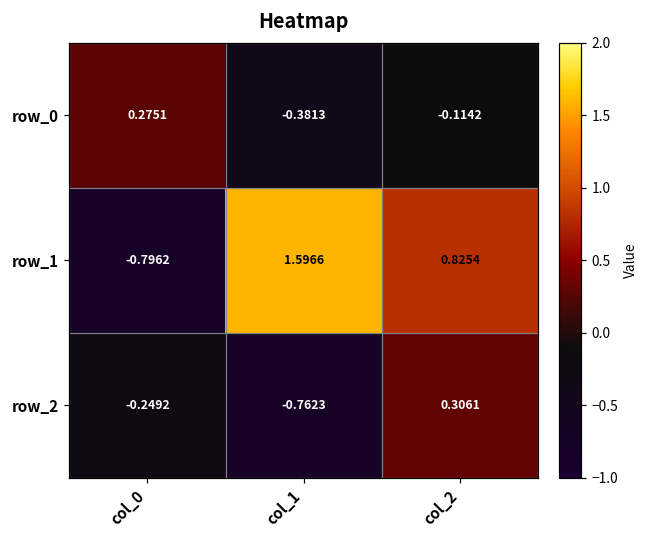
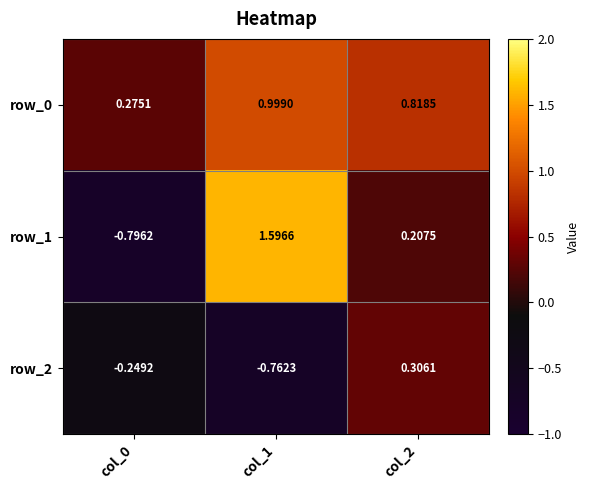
  {
    "row_0": {
      "col_0": 0.2751,
-     "col_1": -0.3813,
-     "col_2": -0.1142
+     "col_1": 0.9990,
+     "col_2": 0.8185
    },
    "row_1": {
      "col_0": -0.7962,
      "col_1": 1.5966,
-     "col_2": 0.8254
+     "col_2": 0.2075
    },
    "row_2": {
      "col_0": -0.2492,
      "col_1": -0.7623,
      "col_2": 0.3061
    }
  }
